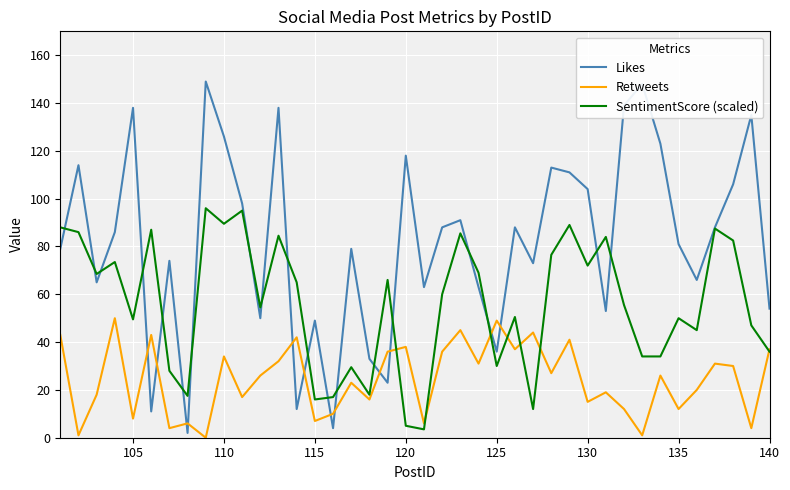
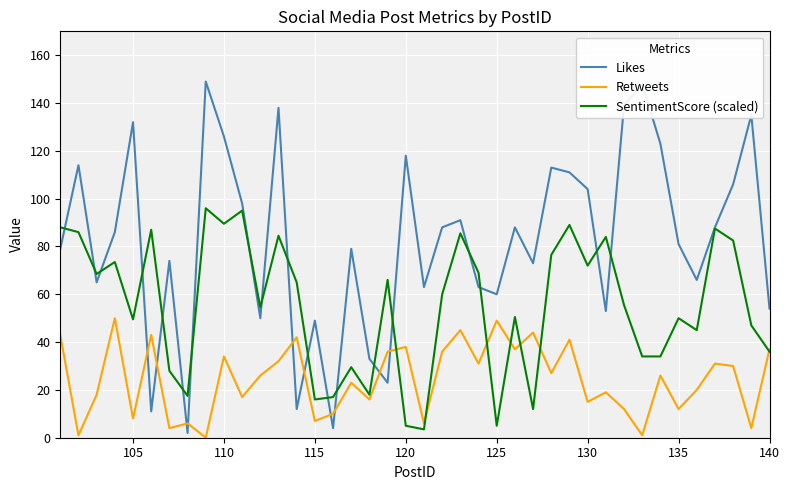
  {
    "Likes": {
-     "105": 138,
+     "105": 132,
      "110": 126,
      "115": 49,
      "120": 118,
-     "125": 36,
+     "125": 60,
      "130": 104,
      "135": 81,
      "140": 54
    },
    "Retweets": {
      "105": 8,
      "110": 34,
      "115": 7,
      "120": 38,
      "125": 49,
      "130": 15,
      "135": 12
    },
    "SentimentScore (scaled)": {
      "105": 50,
      "110": 90,
      "115": 16,
      "120": 5,
-     "125": 30,
+     "125": 5,
      "130": 72,
      "135": 50
    }
  }
